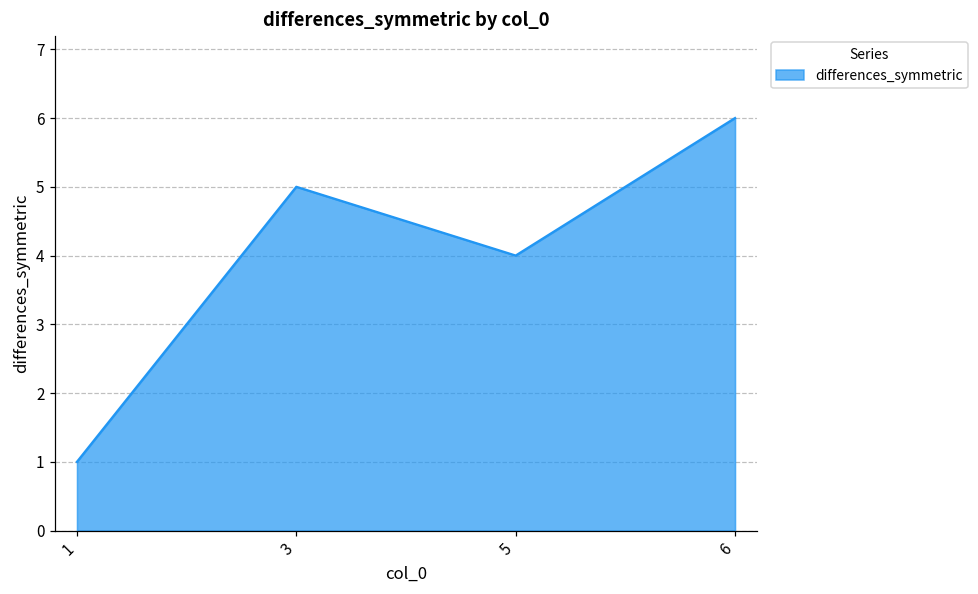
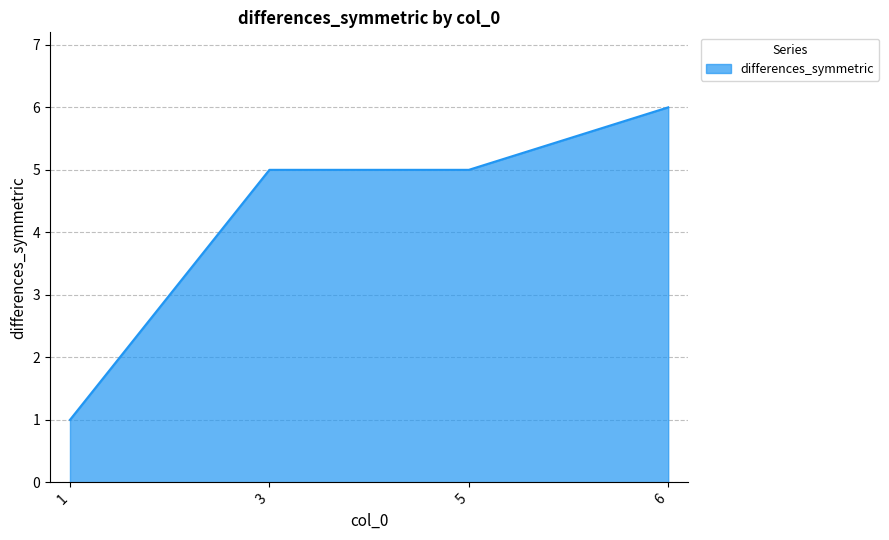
  {
    "1": 1,
    "3": 5,
-   "5": 4,
+   "5": 5,
    "6": 6
  }
